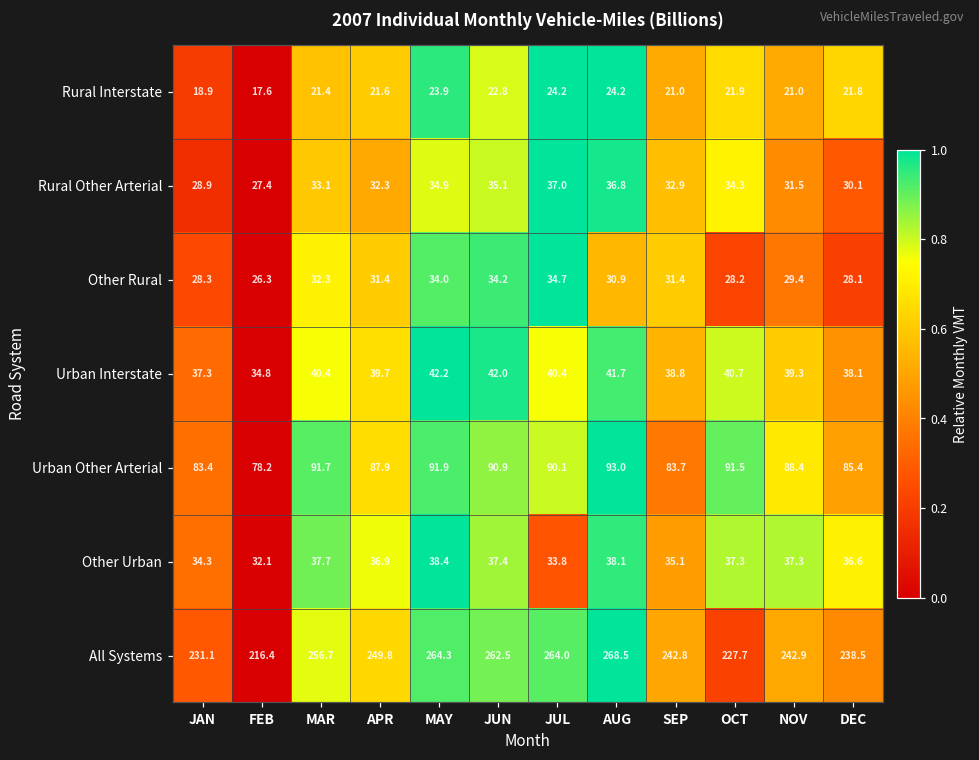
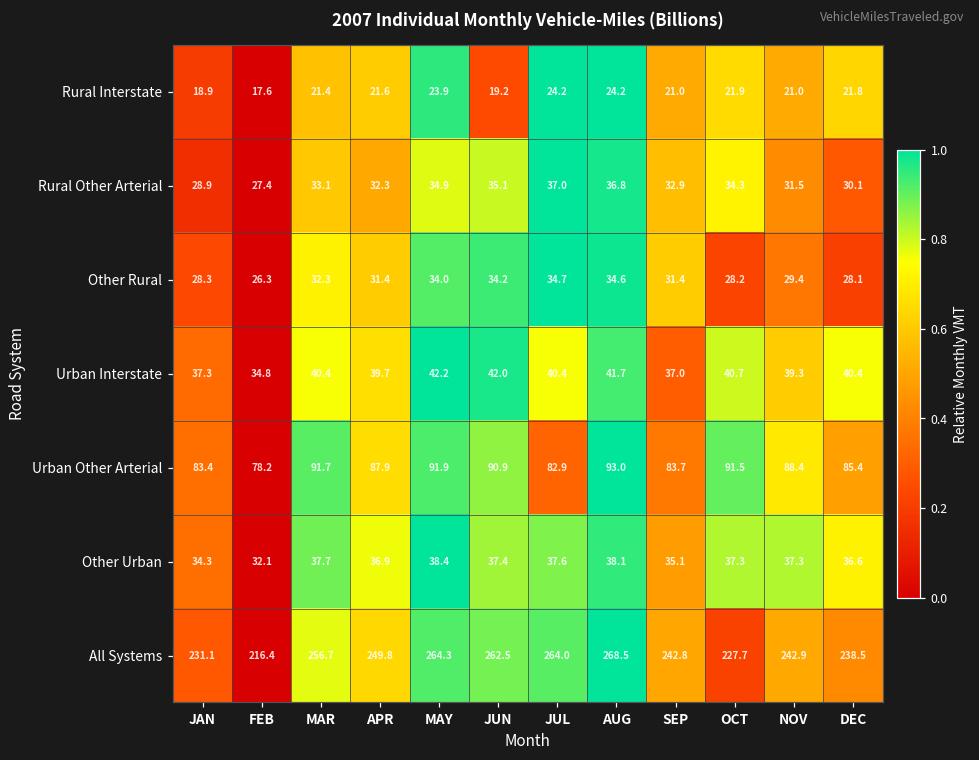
  {
    "Rural Interstate": {
      "JAN": 18.9,
      "FEB": 17.6,
      "MAR": 21.4,
      "APR": 21.6,
      "MAY": 23.9,
-     "JUN": 22.8,
+     "JUN": 19.2,
      "JUL": 24.2,
      "AUG": 24.2,
      "SEP": 21.0,
      "OCT": 21.9,
      "NOV": 21.0,
      "DEC": 21.8
    },
    "Rural Other Arterial": {
      "JAN": 28.9,
      "FEB": 27.4,
      "MAR": 33.1,
      "APR": 32.3,
      "MAY": 34.9,
      "JUN": 35.1,
      "JUL": 37.0,
      "AUG": 36.8,
      "SEP": 32.9,
      "OCT": 34.3,
      "NOV": 31.5,
      "DEC": 30.1
    },
    "Other Rural": {
      "JAN": 28.3,
      "FEB": 26.3,
      "MAR": 32.3,
      "APR": 31.4,
      "MAY": 34.0,
      "JUN": 34.2,
      "JUL": 34.7,
-     "AUG": 30.9,
+     "AUG": 34.6,
      "SEP": 31.4,
      "OCT": 28.2,
      "NOV": 29.4,
      "DEC": 28.1
    },
    "Urban Interstate": {
      "JAN": 37.3,
      "FEB": 34.8,
      "MAR": 40.4,
      "APR": 39.7,
      "MAY": 42.2,
      "JUN": 42.0,
      "JUL": 40.4,
      "AUG": 41.7,
-     "SEP": 38.8,
+     "SEP": 37.0,
      "OCT": 40.7,
      "NOV": 39.3,
-     "DEC": 38.1
+     "DEC": 40.4
    },
    "Urban Other Arterial": {
      "JAN": 83.4,
      "FEB": 78.2,
      "MAR": 91.7,
      "APR": 87.9,
      "MAY": 91.9,
      "JUN": 90.9,
-     "JUL": 90.1,
+     "JUL": 82.9,
      "AUG": 93.0,
      "SEP": 83.7,
      "OCT": 91.5,
      "NOV": 88.4,
      "DEC": 85.4
    },
    "Other Urban": {
      "JAN": 34.3,
      "FEB": 32.1,
      "MAR": 37.7,
      "APR": 36.9,
      "MAY": 38.4,
      "JUN": 37.4,
-     "JUL": 33.8,
+     "JUL": 37.6,
      "AUG": 38.1,
      "SEP": 35.1,
      "OCT": 37.3,
      "NOV": 37.3,
      "DEC": 36.6
    },
    "All Systems": {
      "JAN": 231.1,
      "FEB": 216.4,
      "MAR": 256.7,
      "APR": 249.8,
      "MAY": 264.3,
      "JUN": 262.5,
      "JUL": 264.0,
      "AUG": 268.5,
      "SEP": 242.8,
      "OCT": 227.7,
      "NOV": 242.9,
      "DEC": 238.5
    }
  }
